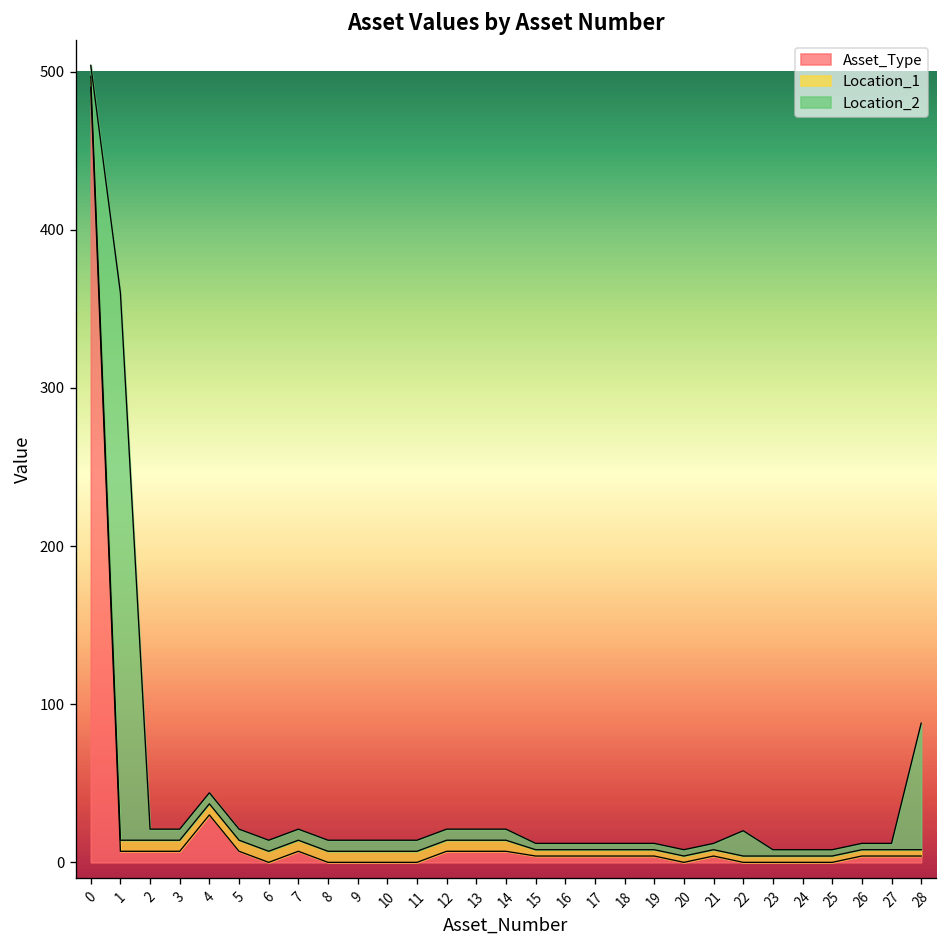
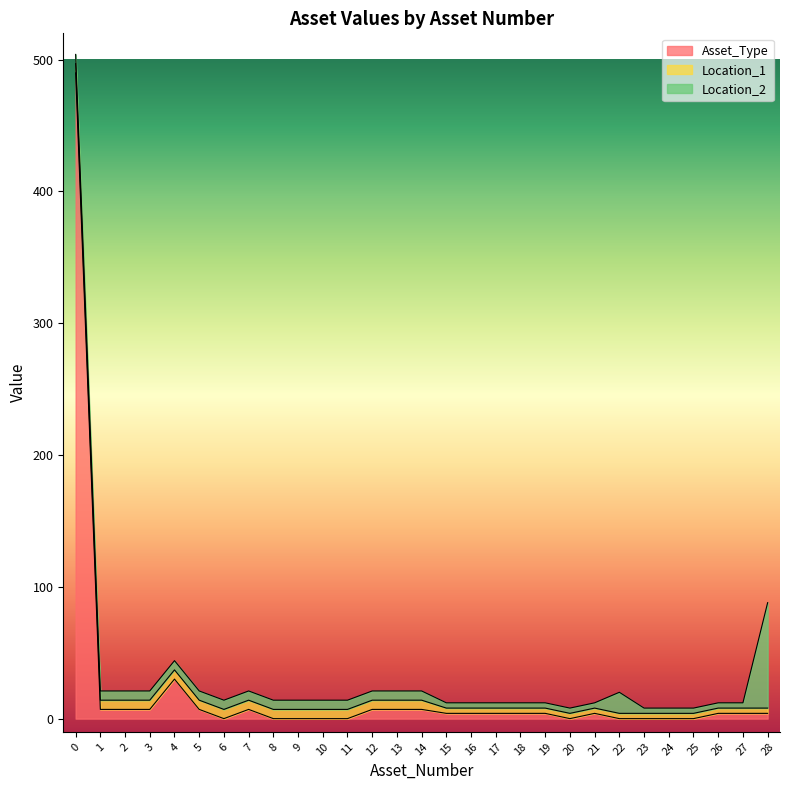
  {
    "Asset_Type": {
      "0": 490,
      "1": 7,
      "2": 7,
      "3": 7,
      "4": 30,
      "5": 7,
      "6": 0,
      "7": 7,
      "8": 0,
      "9": 0,
      "10": 0,
      "11": 0,
      "12": 7,
      "13": 7,
      "14": 7,
      "15": 4,
      "16": 4,
      "17": 4,
      "18": 4,
      "19": 4,
      "20": 0,
      "21": 4,
      "22": 0,
      "23": 0,
      "24": 0,
      "25": 0,
      "26": 4,
      "27": 4,
      "28": 4
    },
    "Location_1": {
      "0": 7,
      "1": 7,
      "2": 7,
      "3": 7,
      "4": 7,
      "5": 7,
      "6": 7,
      "7": 7,
      "8": 7,
      "9": 7,
      "10": 7,
      "11": 7,
      "12": 7,
      "13": 7,
      "14": 7,
      "15": 4,
      "16": 4,
      "17": 4,
      "18": 4,
      "19": 4,
      "20": 4,
      "21": 4,
      "22": 4,
      "23": 4,
      "24": 4,
      "25": 4,
      "26": 4,
      "27": 4,
      "28": 4
    },
    "Location_2": {
      "0": 7,
-     "1": 346,
+     "1": 7,
      "2": 7,
      "3": 7,
      "4": 7,
      "5": 7,
      "6": 7,
      "7": 7,
      "8": 7,
      "9": 7,
      "10": 7,
      "11": 7,
      "12": 7,
      "13": 7,
      "14": 7,
      "15": 4,
      "16": 4,
      "17": 4,
      "18": 4,
      "19": 4,
      "20": 4,
      "21": 4,
      "22": 16,
      "23": 4,
      "24": 4,
      "25": 4,
      "26": 4,
      "27": 4,
      "28": 80
    }
  }
